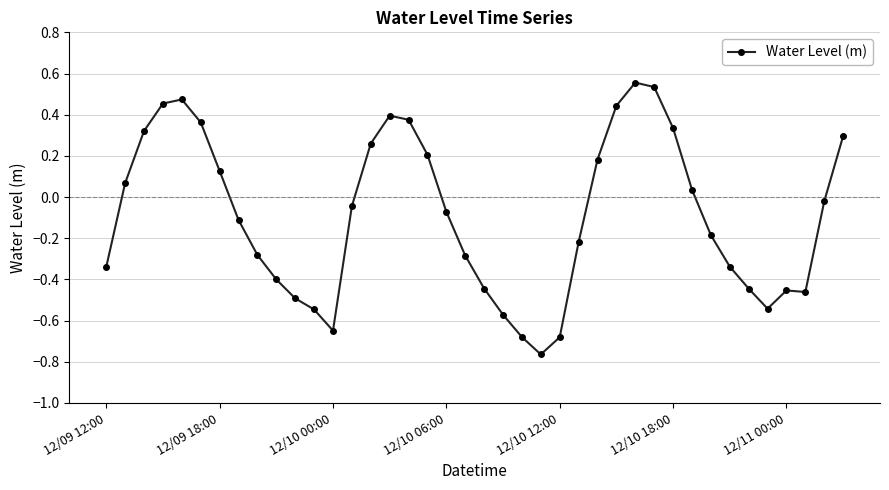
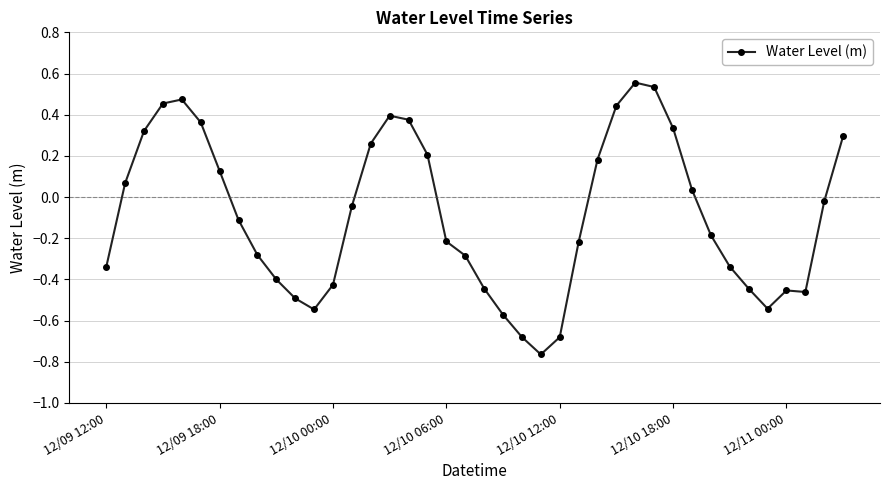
  {
    "12/09 12:00": -0.34,
    "12/09 18:00": 0.13,
-   "12/10 00:00": -0.65,
-   "12/10 06:00": -0.07,
+   "12/10 00:00": -0.43,
+   "12/10 06:00": -0.22,
    "12/10 12:00": -0.68,
    "12/10 18:00": 0.33,
    "12/11 00:00": -0.45
  }
